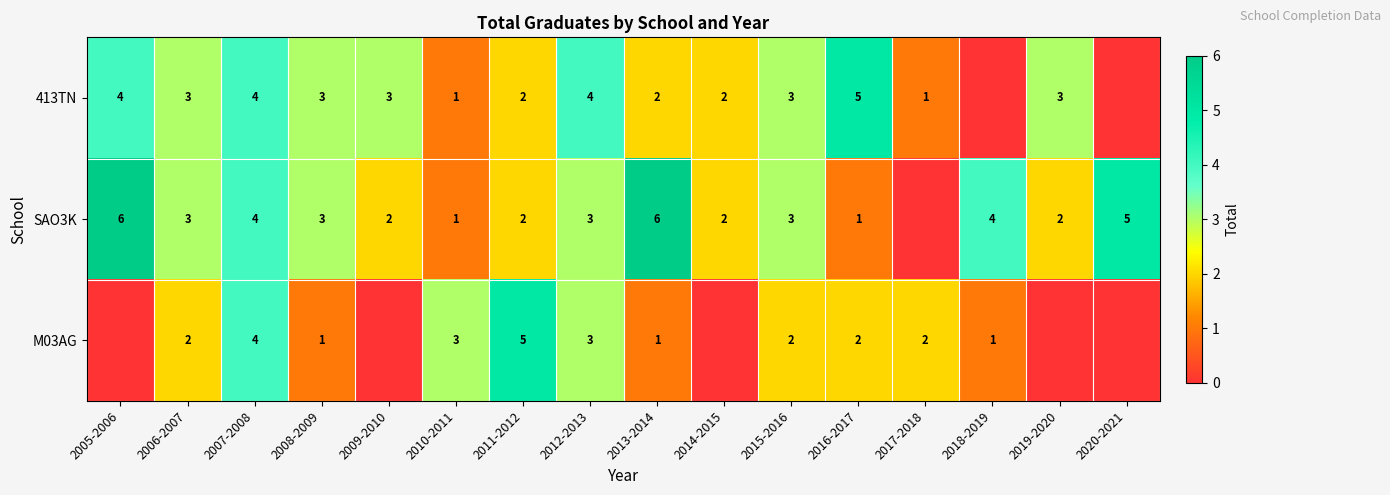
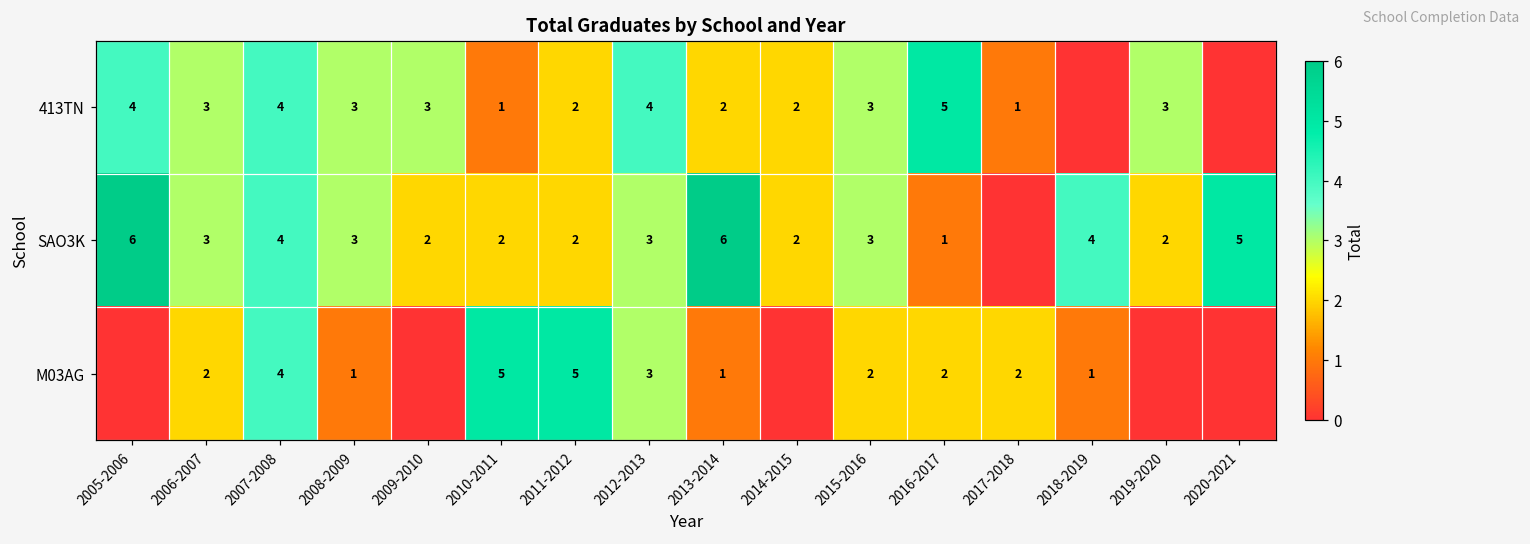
  {
    "413TN": {
      "2005-2006": 4,
      "2006-2007": 3,
      "2007-2008": 4,
      "2008-2009": 3,
      "2009-2010": 3,
      "2010-2011": 1,
      "2011-2012": 2,
      "2012-2013": 4,
      "2013-2014": 2,
      "2014-2015": 2,
      "2015-2016": 3,
      "2016-2017": 5,
      "2017-2018": 1,
      "2019-2020": 3
    },
    "SAO3K": {
      "2005-2006": 6,
      "2006-2007": 3,
      "2007-2008": 4,
      "2008-2009": 3,
      "2009-2010": 2,
-     "2010-2011": 1,
+     "2010-2011": 2,
      "2011-2012": 2,
      "2012-2013": 3,
      "2013-2014": 6,
      "2014-2015": 2,
      "2015-2016": 3,
      "2016-2017": 1,
      "2018-2019": 4,
      "2019-2020": 2,
      "2020-2021": 5
    },
    "M03AG": {
      "2006-2007": 2,
      "2007-2008": 4,
      "2008-2009": 1,
-     "2010-2011": 3,
+     "2010-2011": 5,
      "2011-2012": 5,
      "2012-2013": 3,
      "2013-2014": 1,
      "2015-2016": 2,
      "2016-2017": 2,
      "2017-2018": 2,
      "2018-2019": 1
    }
  }
